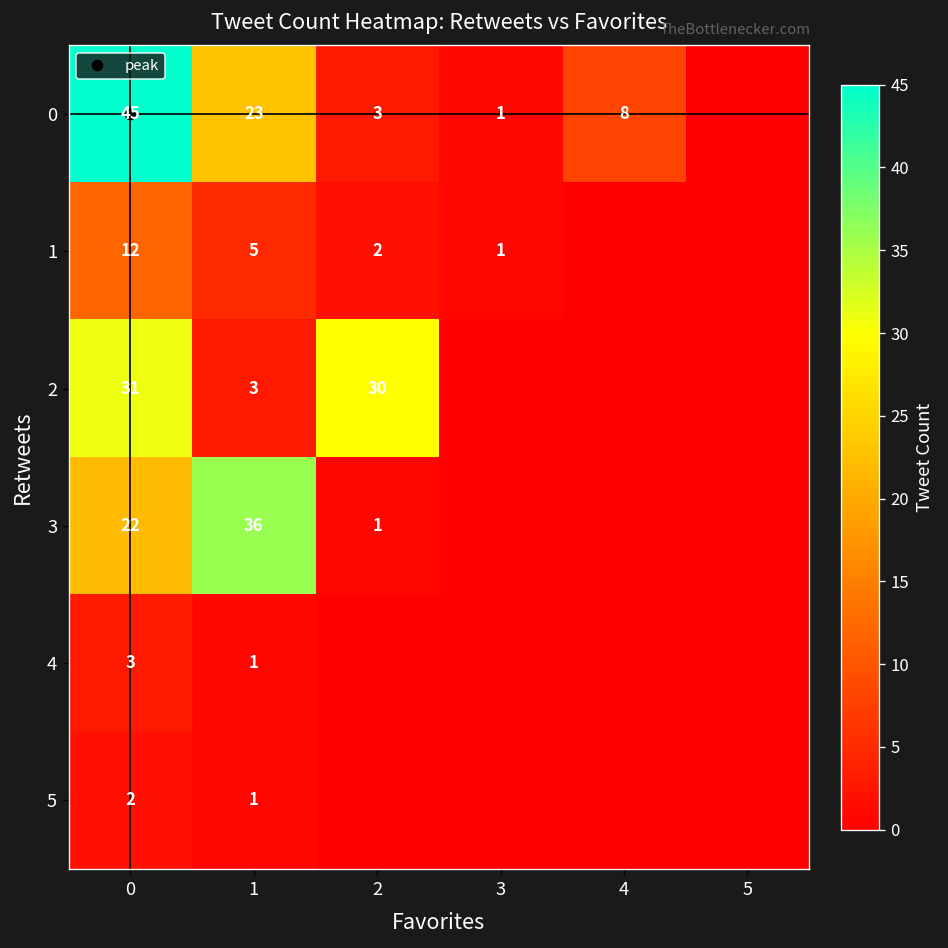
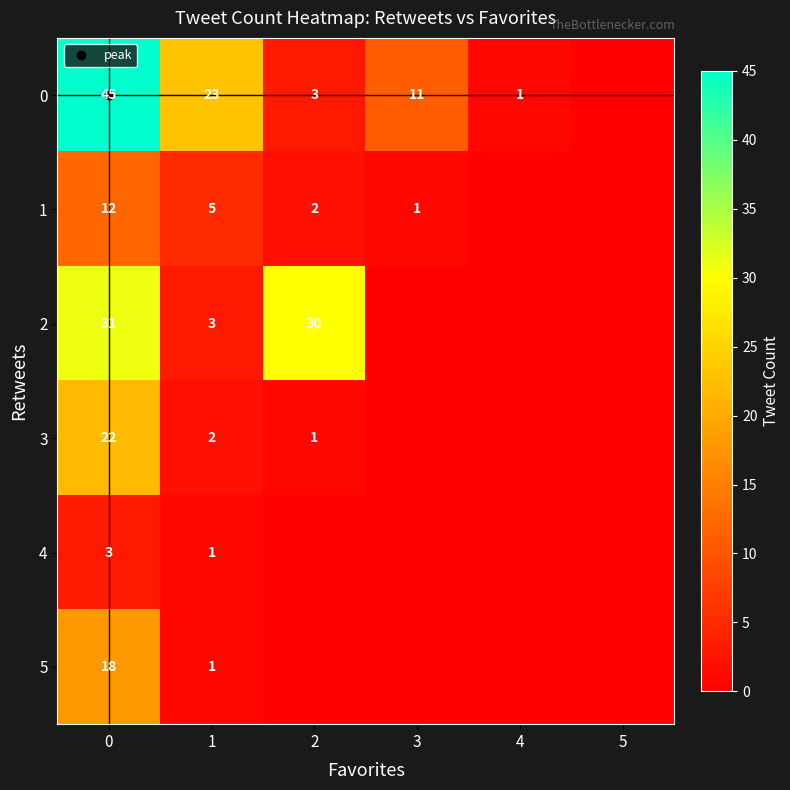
  {
    "0": {
      "1": 23,
      "2": 3,
-     "3": 1,
-     "4": 8
+     "3": 11,
+     "4": 1
    },
    "1": {
      "0": 12,
      "1": 5,
      "2": 2,
      "3": 1
    },
    "2": {
      "0": 31,
      "1": 3,
      "2": 30
    },
    "3": {
      "0": 22,
-     "1": 36,
+     "1": 2,
      "2": 1
    },
    "4": {
      "0": 3,
      "1": 1
    },
    "5": {
-     "0": 2,
+     "0": 18,
      "1": 1
    }
  }
